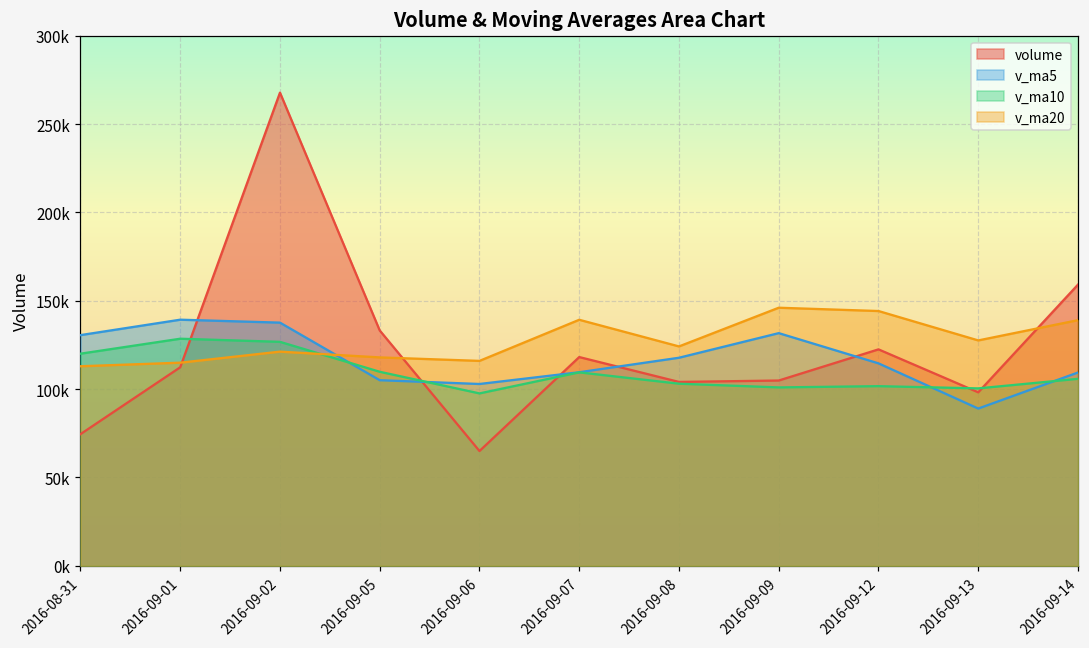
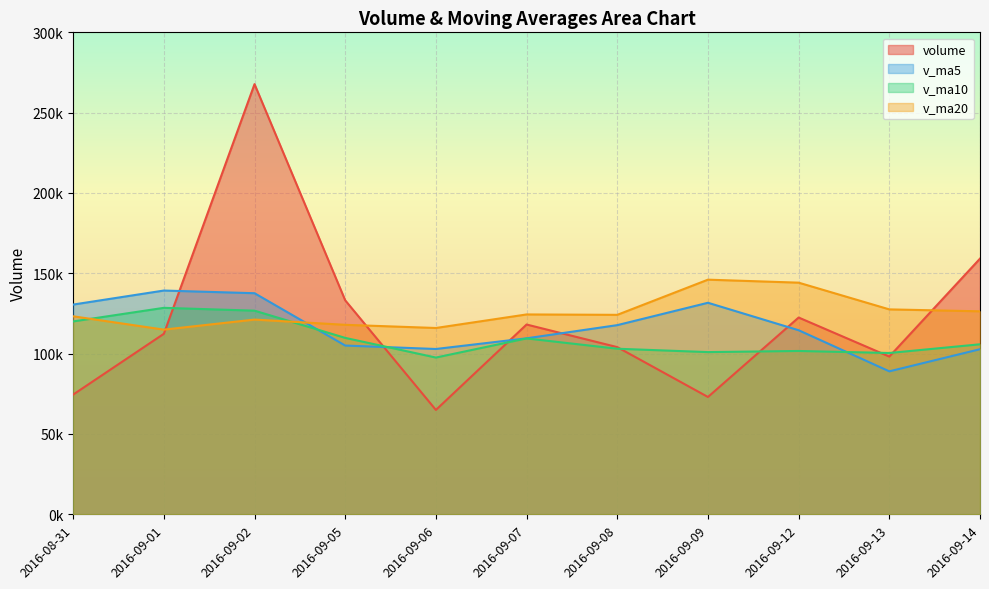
  {
    "volume": {
      "2016-08-31": 75000,
      "2016-09-01": 112000,
      "2016-09-02": 268000,
      "2016-09-05": 133000,
      "2016-09-06": 65000,
      "2016-09-07": 118000,
-     "2016-09-09": 105000,
+     "2016-09-09": 73000,
      "2016-09-12": 122000,
      "2016-09-13": 98000,
      "2016-09-14": 159000
    },
    "v_ma5": {
      "2016-08-31": 131000,
      "2016-09-01": 139000,
      "2016-09-02": 138000,
      "2016-09-05": 105000,
      "2016-09-06": 103000,
      "2016-09-08": 118000,
      "2016-09-09": 132000,
      "2016-09-12": 115000,
      "2016-09-13": 89000,
-     "2016-09-14": 109000
+     "2016-09-14": 103000
    },
    "v_ma10": {
      "2016-08-31": 120000,
      "2016-09-01": 129000,
      "2016-09-02": 127000,
      "2016-09-05": 110000,
      "2016-09-06": 98000,
      "2016-09-09": 101000,
      "2016-09-12": 102000,
      "2016-09-13": 100000,
      "2016-09-14": 106000
    },
    "v_ma20": {
-     "2016-08-31": 113000,
+     "2016-08-31": 123000,
      "2016-09-01": 115000,
      "2016-09-02": 121000,
      "2016-09-05": 118000,
      "2016-09-06": 116000,
-     "2016-09-07": 139000,
+     "2016-09-07": 124000,
      "2016-09-08": 124000,
      "2016-09-09": 146000,
      "2016-09-12": 144000,
      "2016-09-13": 128000,
-     "2016-09-14": 139000
+     "2016-09-14": 126000
    }
  }
